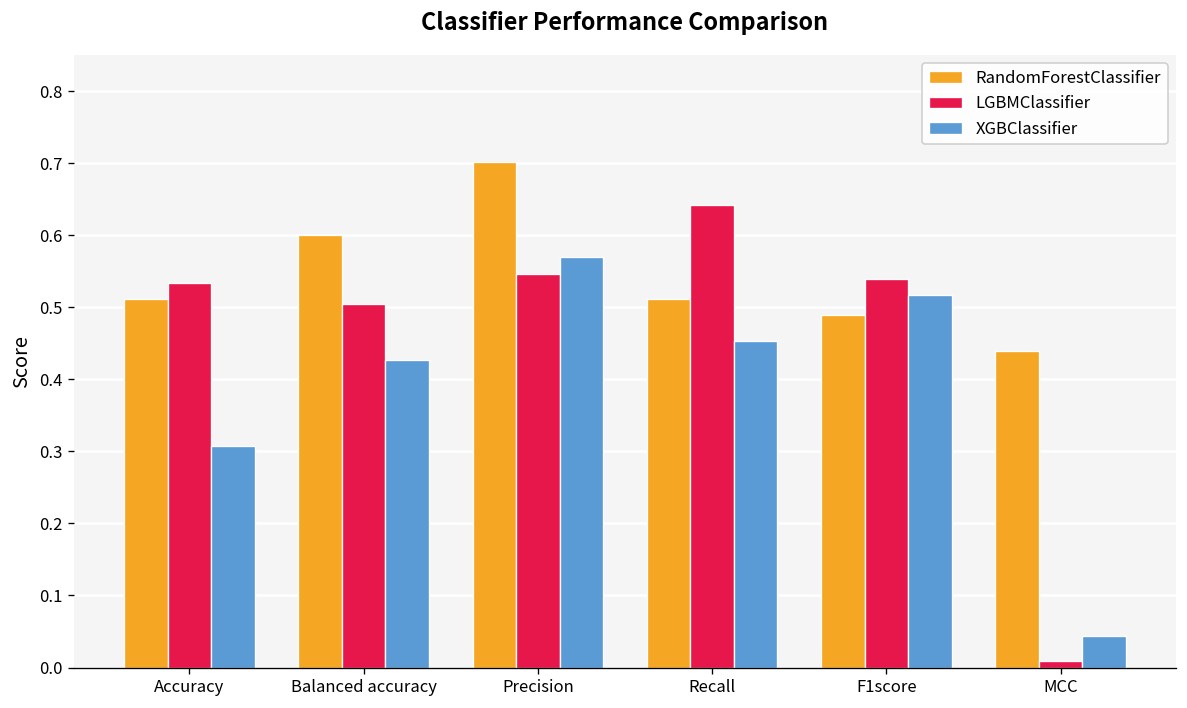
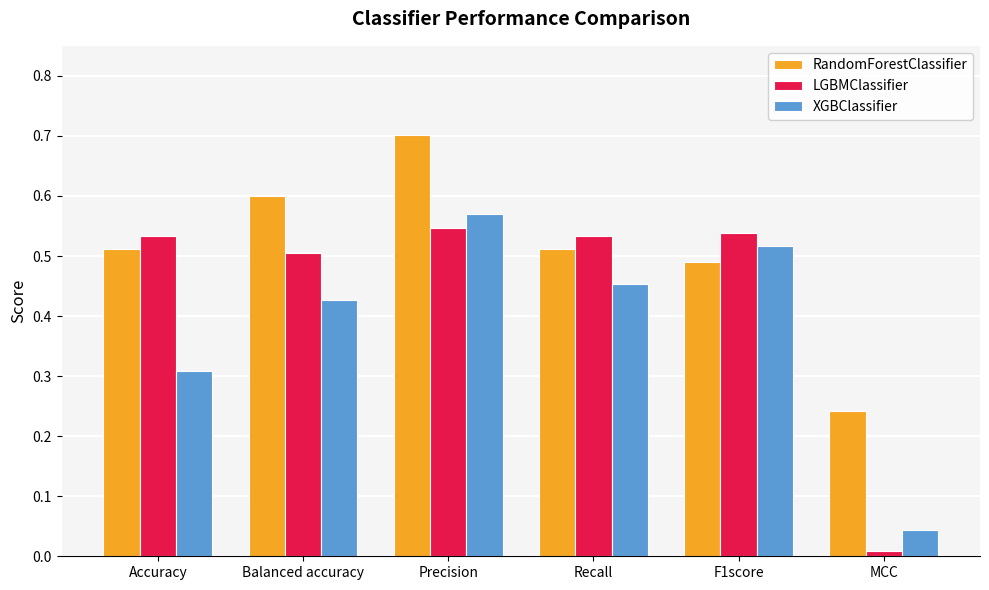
  {
    "RandomForestClassifier": {
      "Accuracy": 0.51,
      "Balanced accuracy": 0.60,
      "Precision": 0.70,
      "Recall": 0.51,
      "F1score": 0.49,
-     "MCC": 0.44
+     "MCC": 0.24
    },
    "LGBMClassifier": {
      "Accuracy": 0.53,
      "Balanced accuracy": 0.50,
      "Precision": 0.55,
-     "Recall": 0.64,
+     "Recall": 0.53,
      "F1score": 0.54,
      "MCC": 0.01
    },
    "XGBClassifier": {
      "Accuracy": 0.31,
      "Balanced accuracy": 0.43,
      "Precision": 0.57,
      "Recall": 0.45,
      "F1score": 0.52,
      "MCC": 0.04
    }
  }
